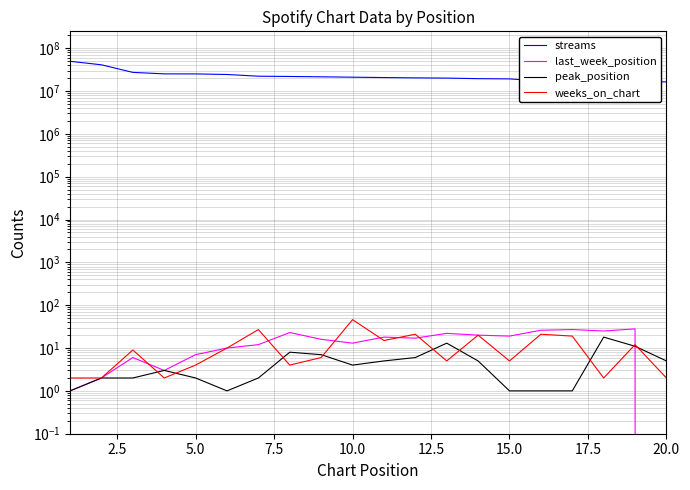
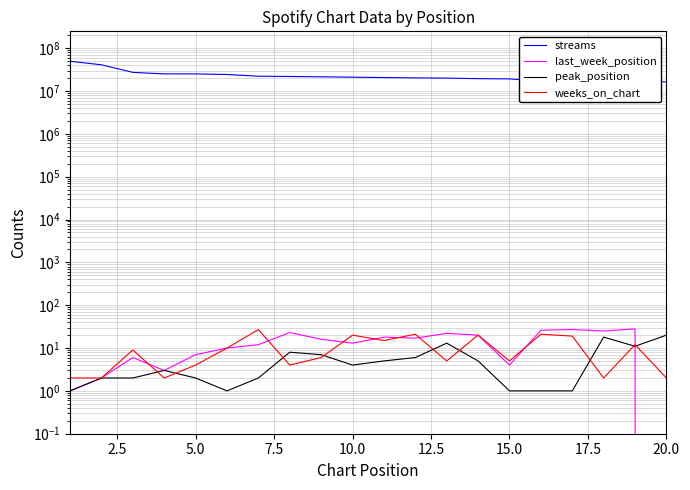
  {
    "streams": {
      "5.0": 30000000,
      "10.0": 20000000,
      "15.0": 20000000,
      "20.0": 16000000
    },
    "last_week_position": {
      "5.0": 7,
      "10.0": 13,
-     "15.0": 20
+     "15.0": 4
    },
    "peak_position": {
      "5.0": 2,
      "10.0": 4,
      "15.0": 1,
-     "20.0": 5
+     "20.0": 20
    },
    "weeks_on_chart": {
      "5.0": 4,
-     "10.0": 50,
+     "10.0": 20,
      "15.0": 5,
      "20.0": 2
    }
  }
